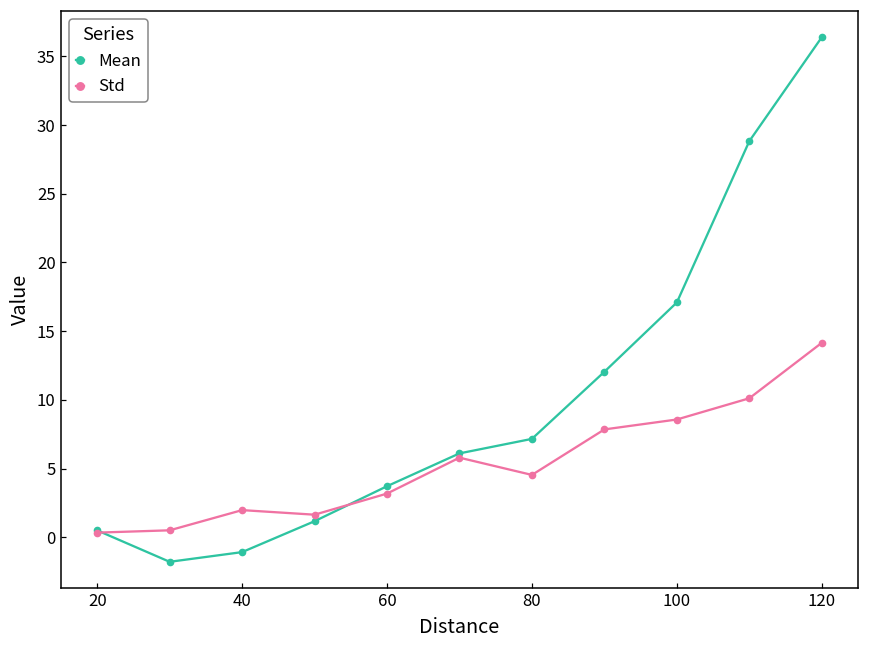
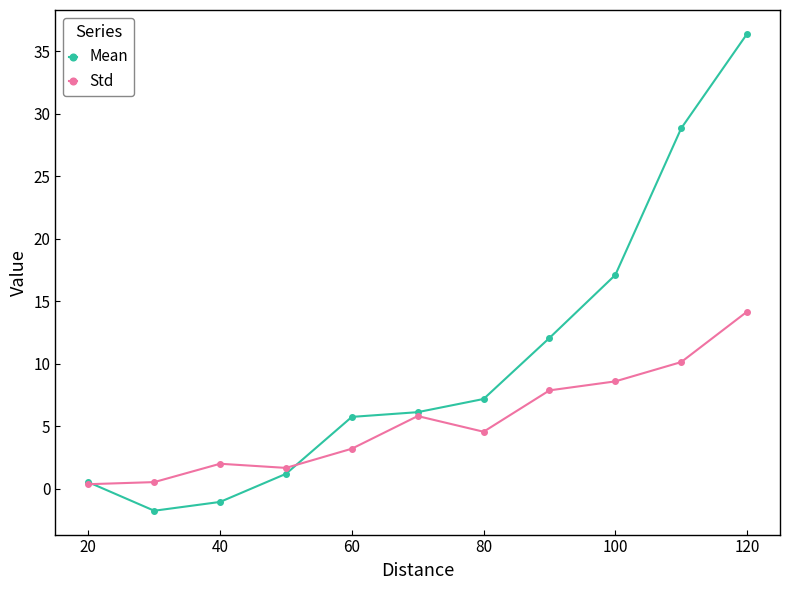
  {
    "Mean": {
      "40": -1.1,
-     "60": 3.7,
+     "60": 5.7,
      "80": 7.2,
      "100": 17.1,
      "120": 36.4
    },
    "Std": {
      "40": 2.0,
      "60": 3.2,
      "80": 4.5,
      "100": 8.6,
      "120": 14.2
    }
  }
